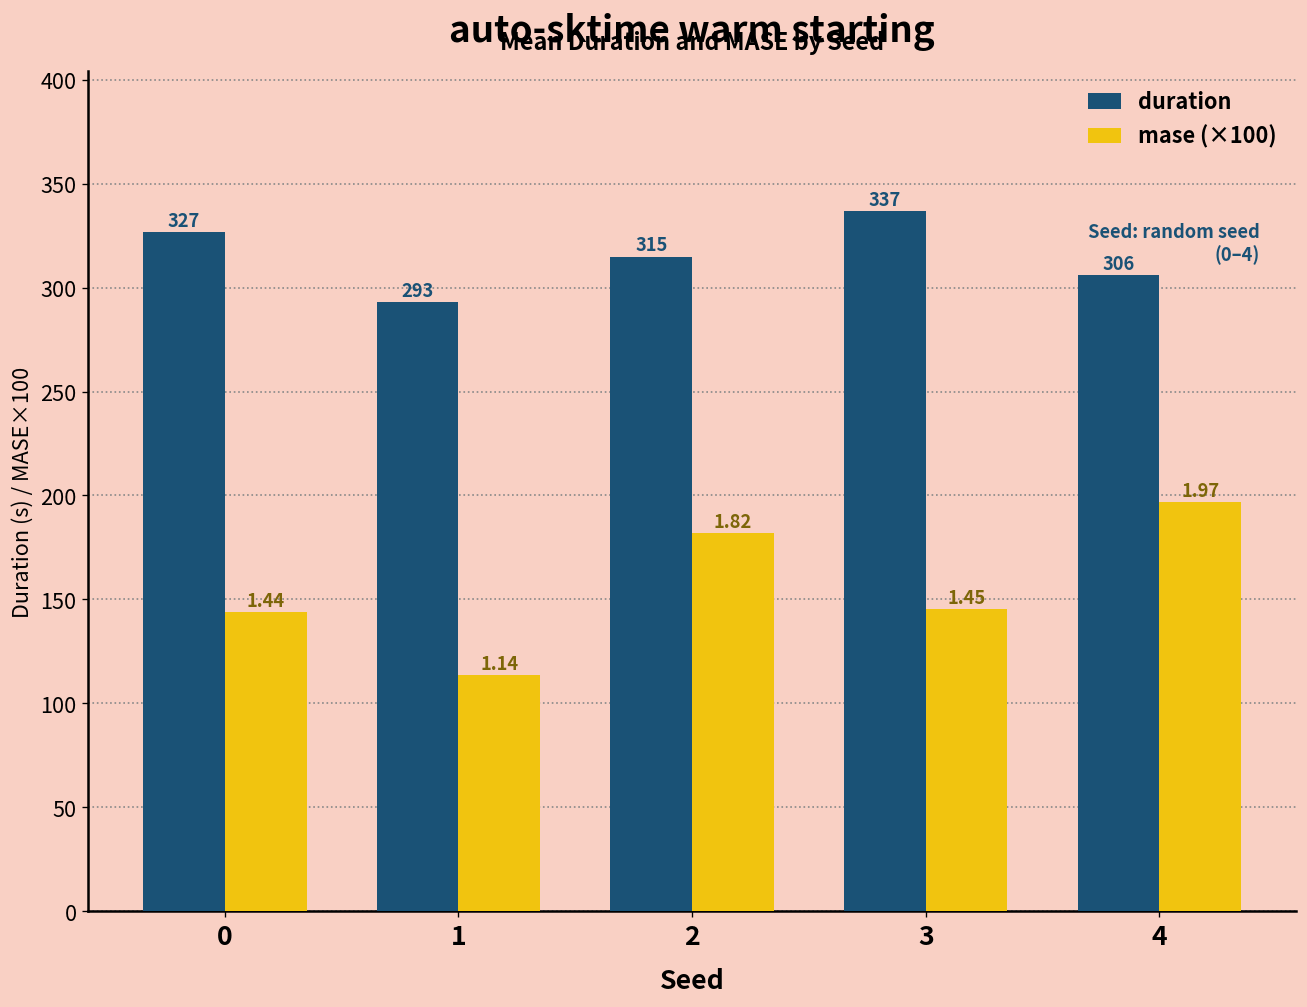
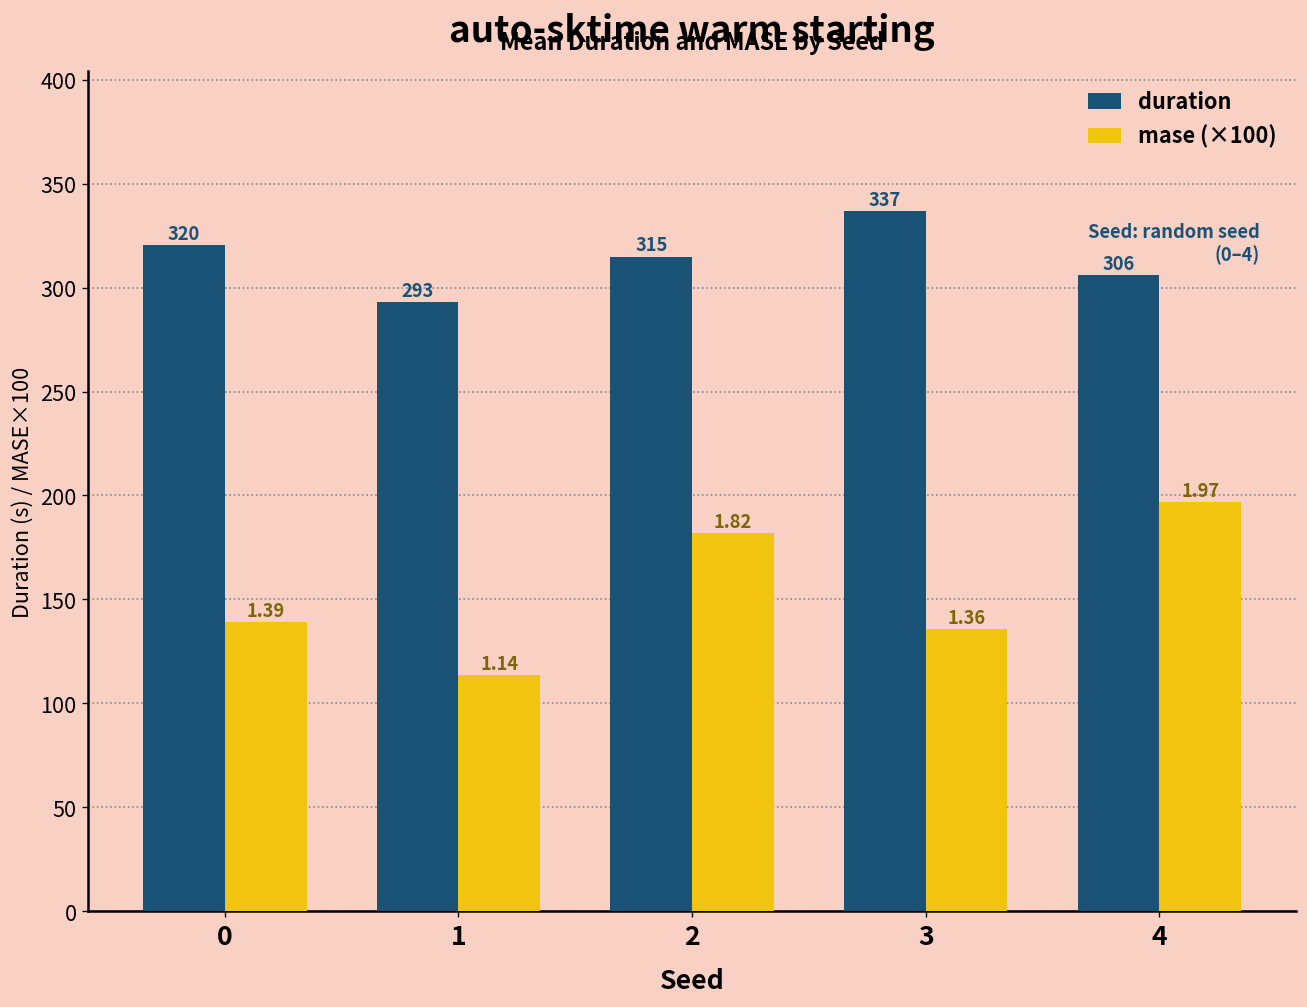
  {
    "duration": {
-     "0": 327,
+     "0": 320,
      "1": 293,
      "2": 315,
      "3": 337
    },
    "mase (×100)": {
-     "0": 1.44,
-     "3": 1.45
+     "0": 1.39,
+     "3": 1.36
    }
  }
